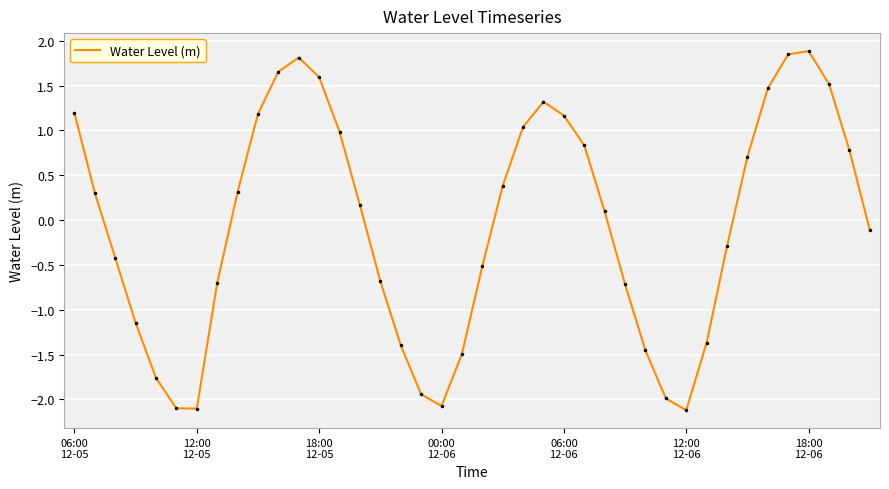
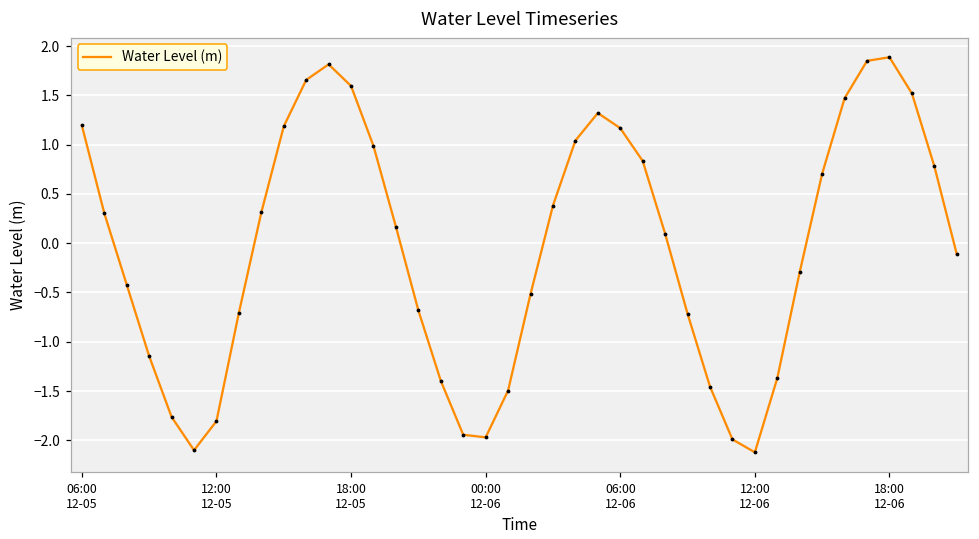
  {
    "06:00 12-05": 1.2,
-   "12:00 12-05": -2.1,
+   "12:00 12-05": -1.8,
    "18:00 12-05": 1.6,
-   "00:00 12-06": -2.1,
+   "00:00 12-06": -2.0,
    "06:00 12-06": 1.2,
    "12:00 12-06": -2.1,
    "18:00 12-06": 1.9
  }
